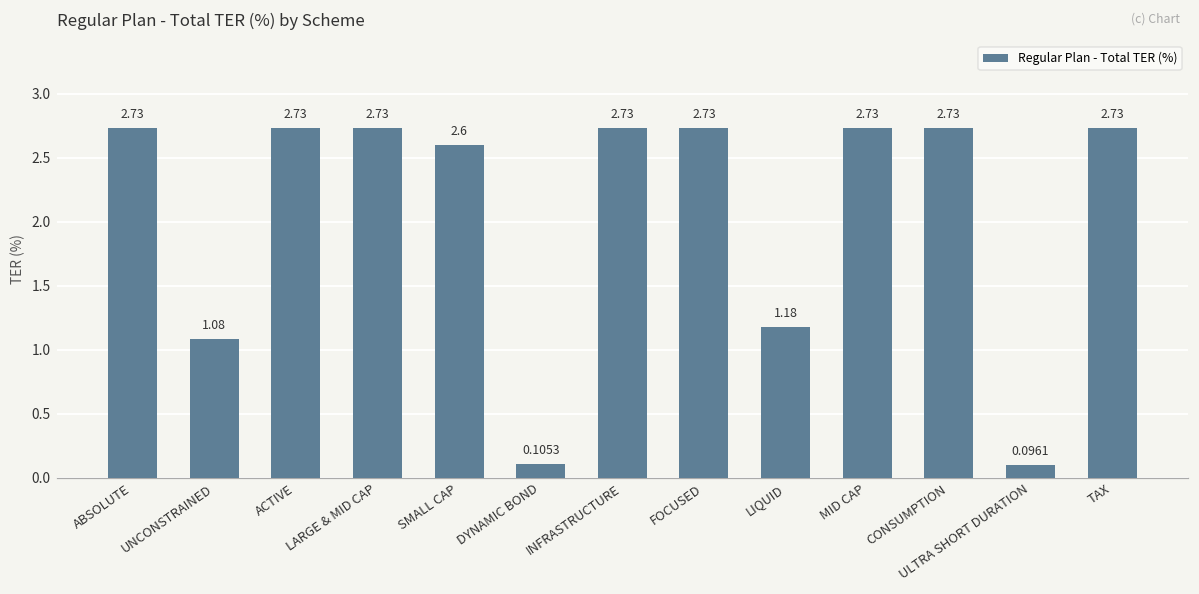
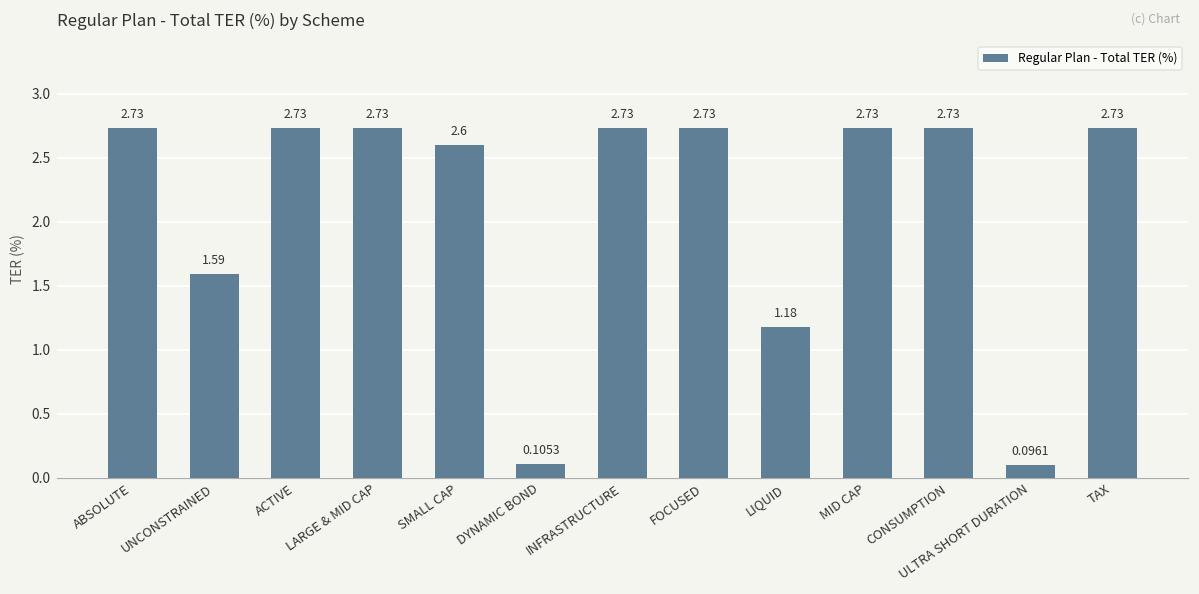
  {
    "ABSOLUTE": 2.73,
-   "UNCONSTRAINED": 1.08,
+   "UNCONSTRAINED": 1.59,
    "ACTIVE": 2.73,
    "LARGE & MID CAP": 2.73,
    "SMALL CAP": 2.6,
    "DYNAMIC BOND": 0.1053,
    "INFRASTRUCTURE": 2.73,
    "FOCUSED": 2.73,
    "LIQUID": 1.18,
    "MID CAP": 2.73,
    "CONSUMPTION": 2.73,
    "ULTRA SHORT DURATION": 0.0961,
    "TAX": 2.73
  }
